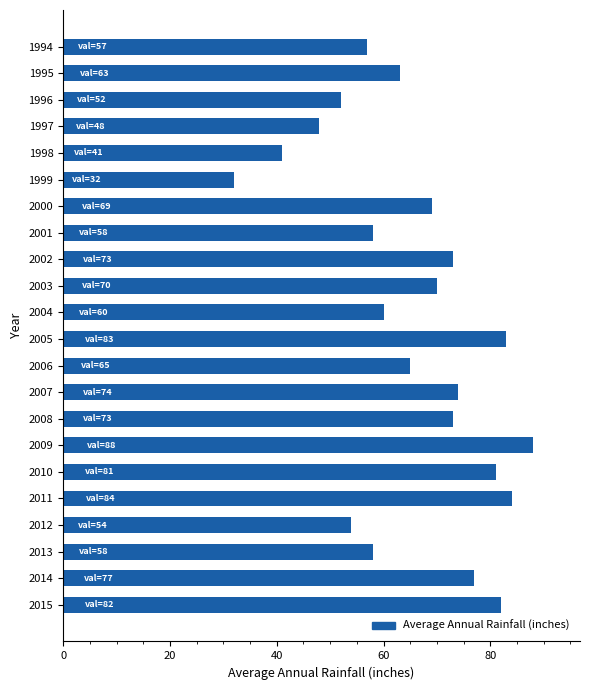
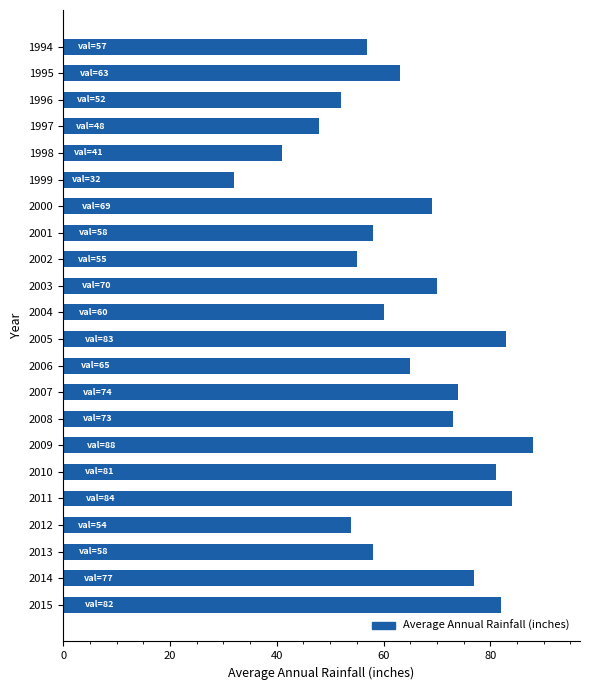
  {
    "1994": 57,
    "1995": 63,
    "1996": 52,
    "1997": 48,
    "1998": 41,
    "1999": 32,
    "2000": 69,
    "2001": 58,
-   "2002": 73,
+   "2002": 55,
    "2003": 70,
    "2004": 60,
    "2005": 83,
    "2006": 65,
    "2007": 74,
    "2008": 73,
    "2009": 88,
    "2010": 81,
    "2011": 84,
    "2012": 54,
    "2013": 58,
    "2014": 77,
    "2015": 82
  }
